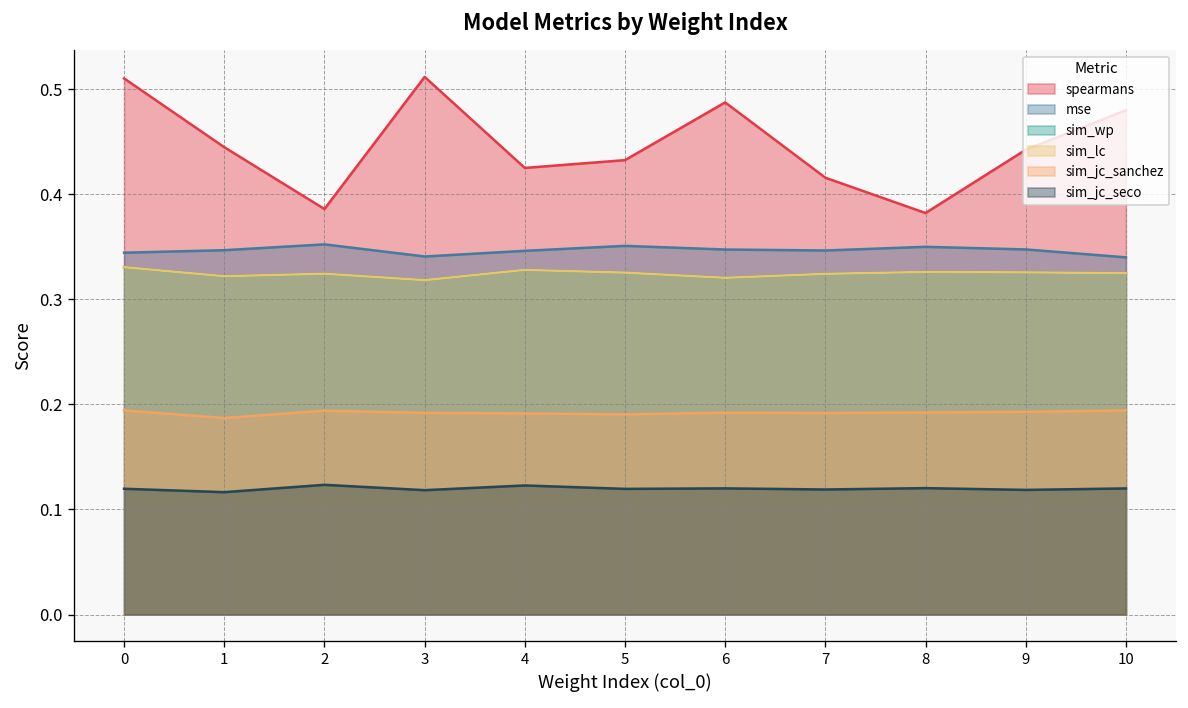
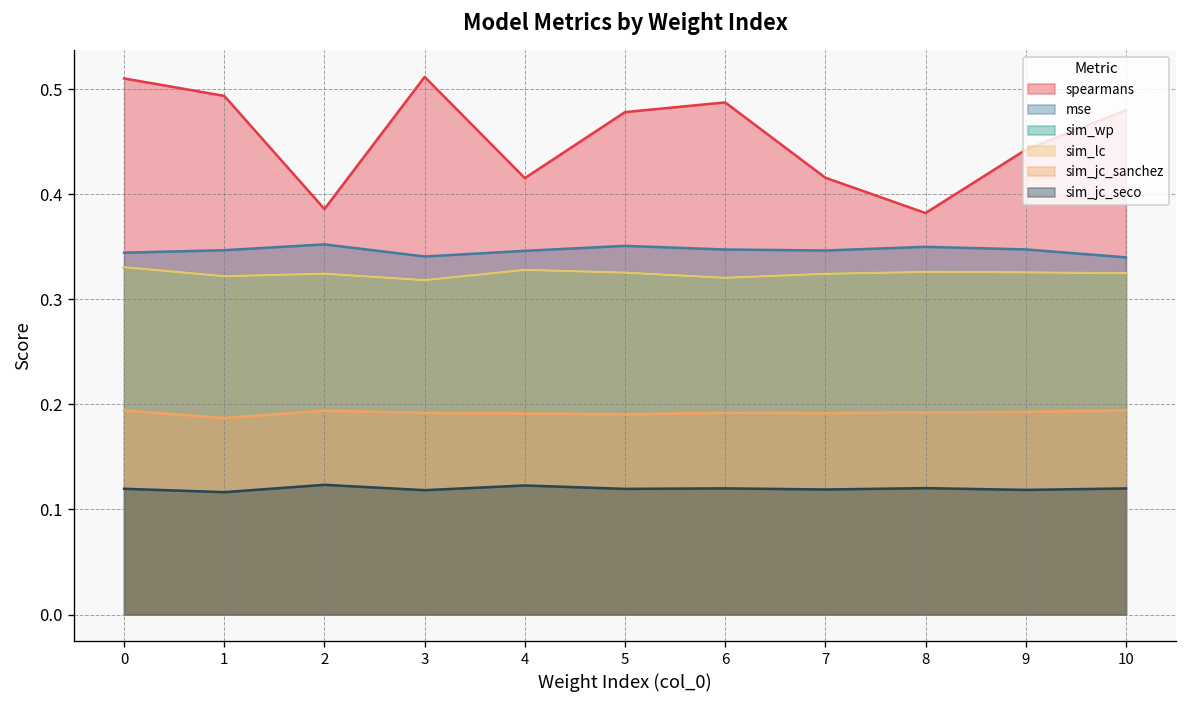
  {
    "spearmans": {
      "0": 0.51,
-     "1": 0.44,
+     "1": 0.49,
      "2": 0.39,
      "3": 0.51,
-     "4": 0.425,
-     "5": 0.43,
+     "4": 0.415,
+     "5": 0.48,
      "6": 0.49,
      "7": 0.42,
      "8": 0.38
    }
  }
